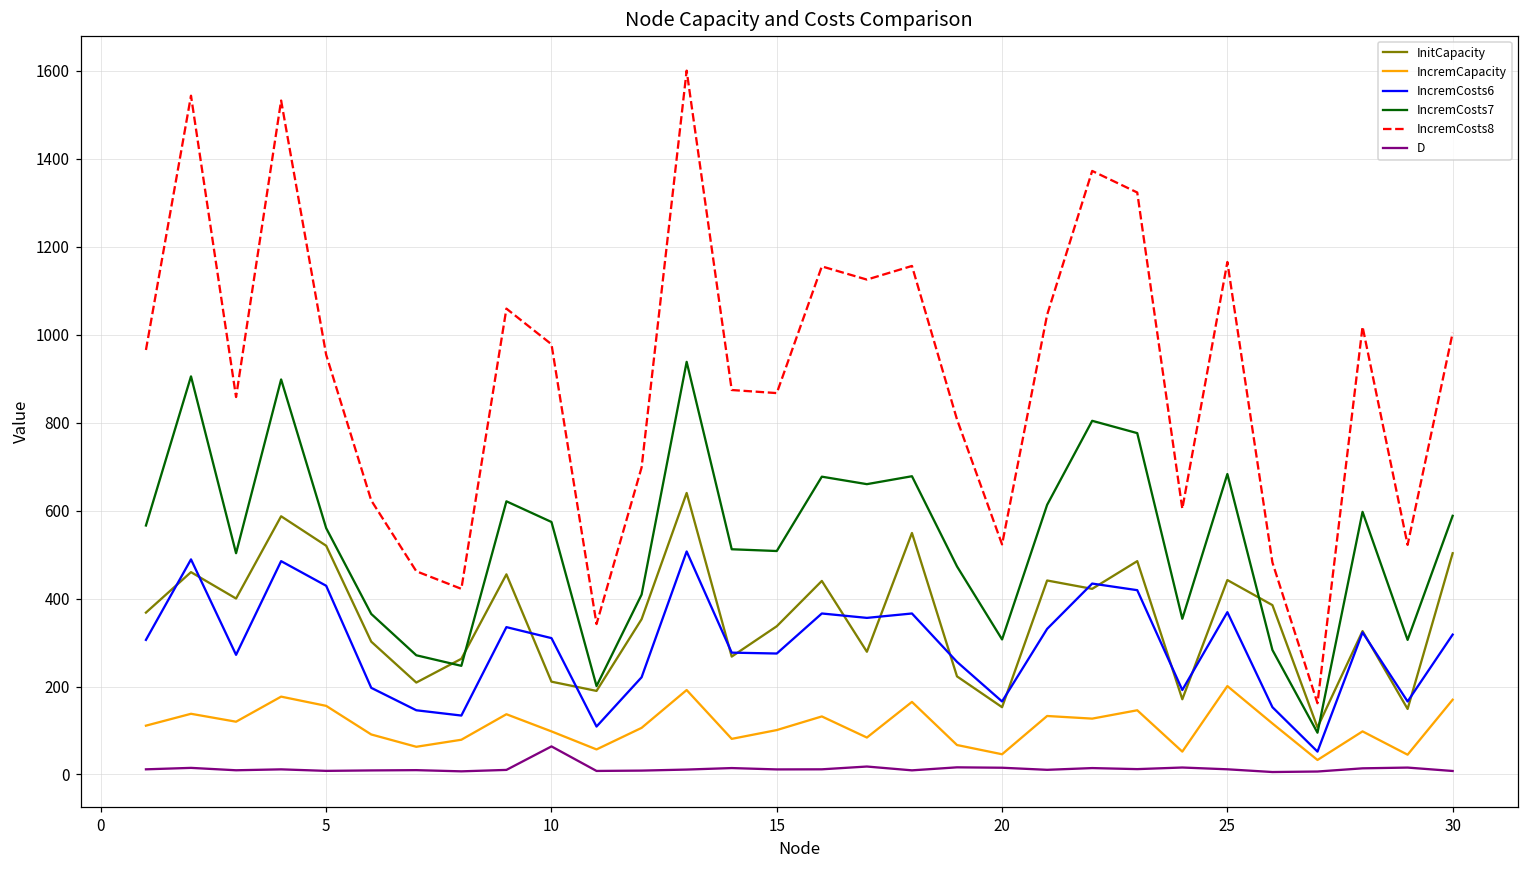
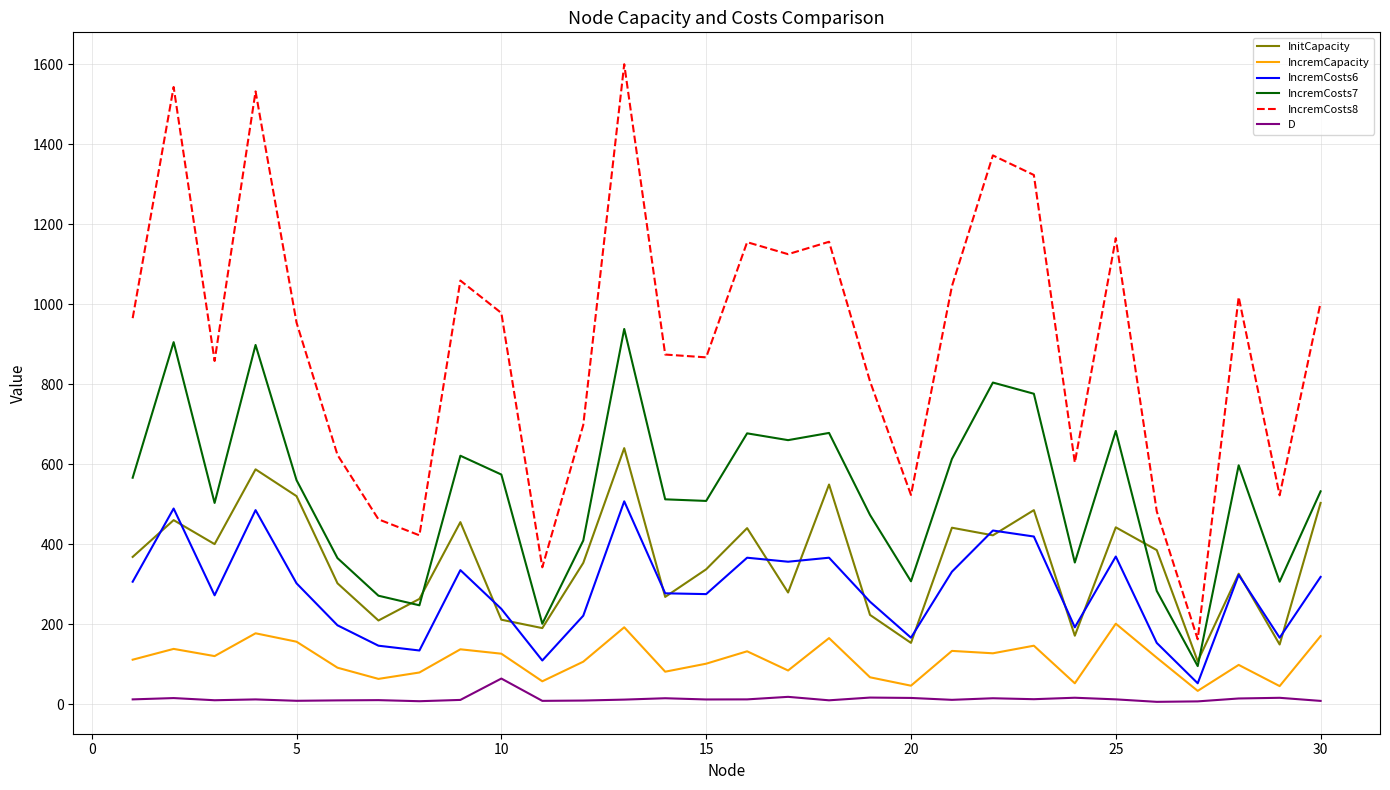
  {
    "InitCapacity": {
      "5": 520,
      "10": 210,
      "15": 340,
      "20": 150,
      "25": 440,
      "30": 500
    },
    "IncremCapacity": {
      "5": 160,
-     "10": 100,
+     "10": 130,
      "15": 100,
      "20": 50,
      "25": 200,
      "30": 170
    },
    "IncremCosts6": {
-     "5": 430,
-     "10": 310,
+     "5": 300,
+     "10": 240,
      "15": 280,
      "20": 170,
      "25": 370,
      "30": 320
    },
    "IncremCosts7": {
      "5": 560,
      "10": 570,
      "15": 510,
      "20": 310,
      "25": 680,
-     "30": 590
+     "30": 530
    },
    "IncremCosts8": {
      "5": 950,
      "10": 980,
      "15": 870,
      "20": 520,
      "25": 1170,
      "30": 1000
    },
    "D": {
      "5": 10,
      "10": 60,
      "15": 10,
      "20": 20,
      "25": 10,
      "30": 10
    }
  }
